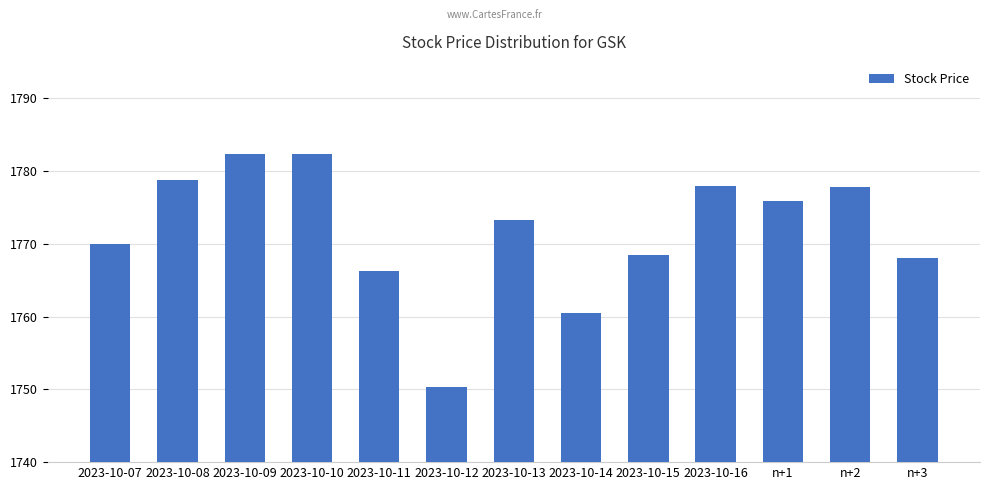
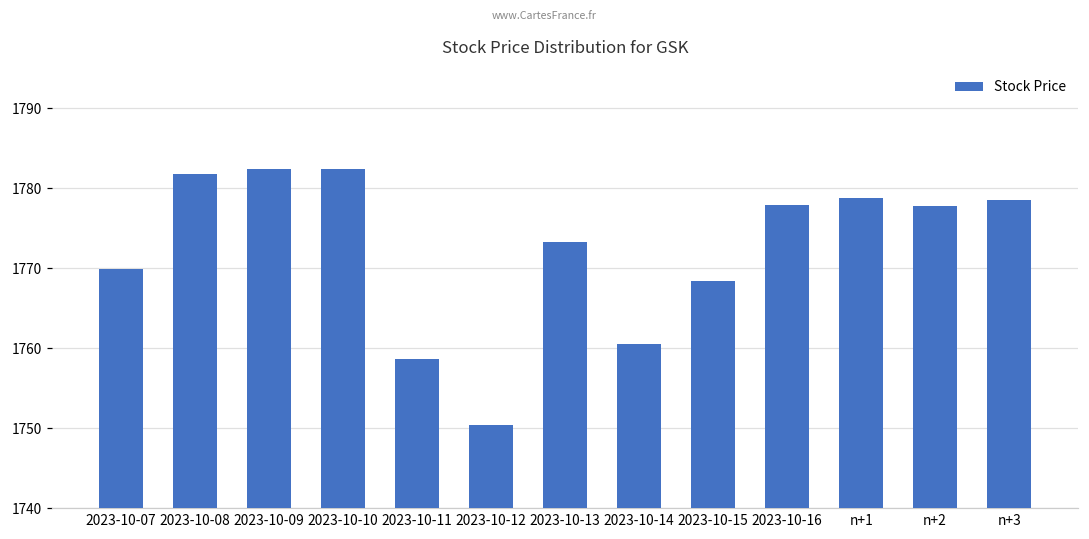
  {
    "2023-10-07": 1770,
-   "2023-10-08": 1779,
+   "2023-10-08": 1782,
    "2023-10-09": 1782,
    "2023-10-10": 1782,
-   "2023-10-11": 1766,
+   "2023-10-11": 1759,
    "2023-10-12": 1750,
    "2023-10-13": 1773,
    "2023-10-14": 1761,
    "2023-10-15": 1768,
    "2023-10-16": 1778,
-   "n+1": 1776,
+   "n+1": 1779,
    "n+2": 1778,
-   "n+3": 1768
+   "n+3": 1779
  }
